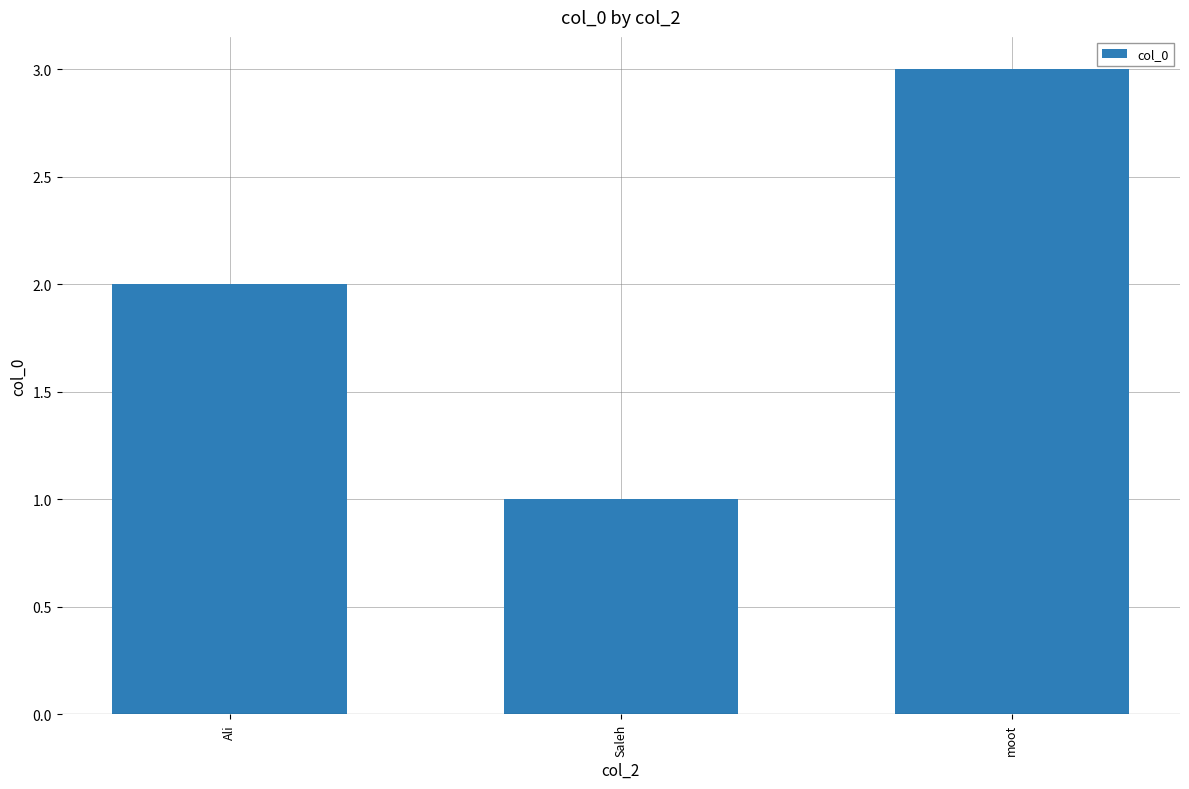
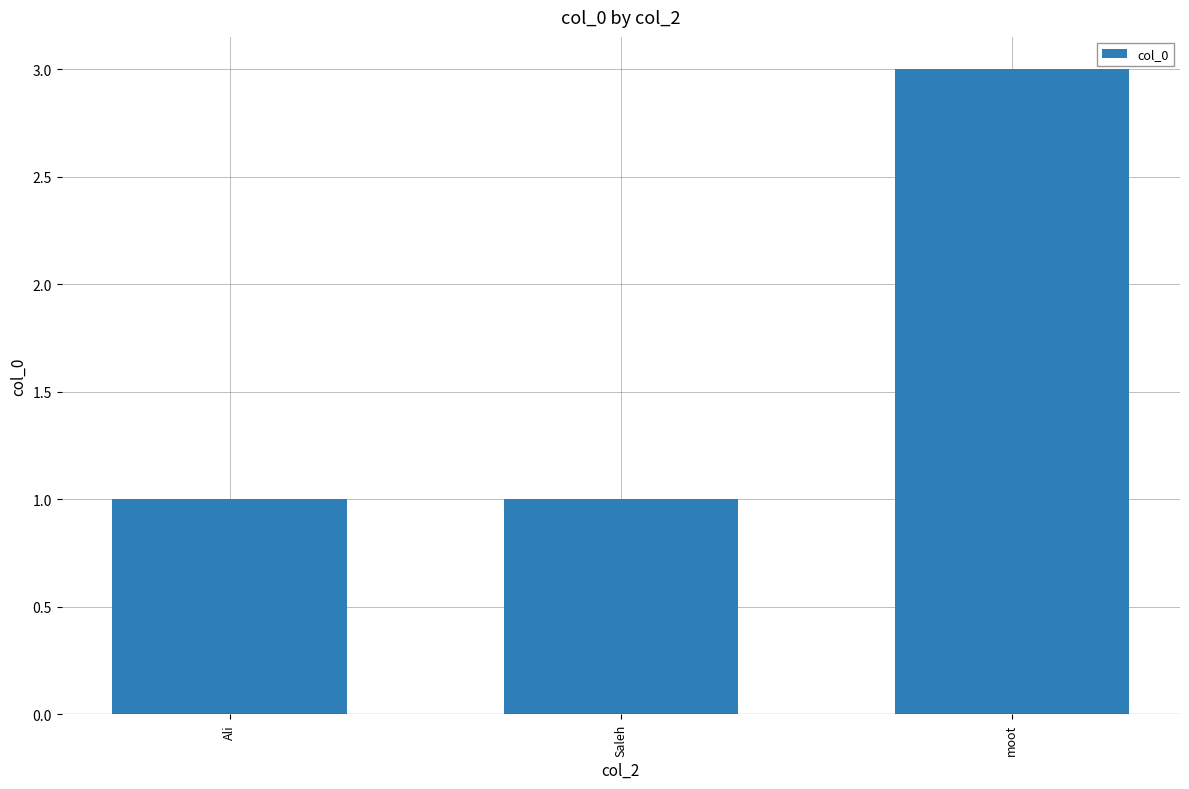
  {
-   "Ali": 2,
+   "Ali": 1,
    "Saleh": 1,
    "moot": 3
  }
